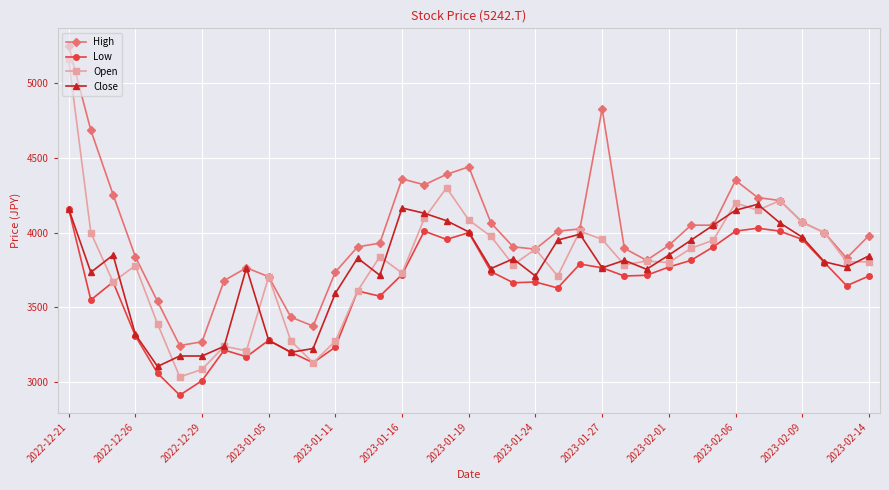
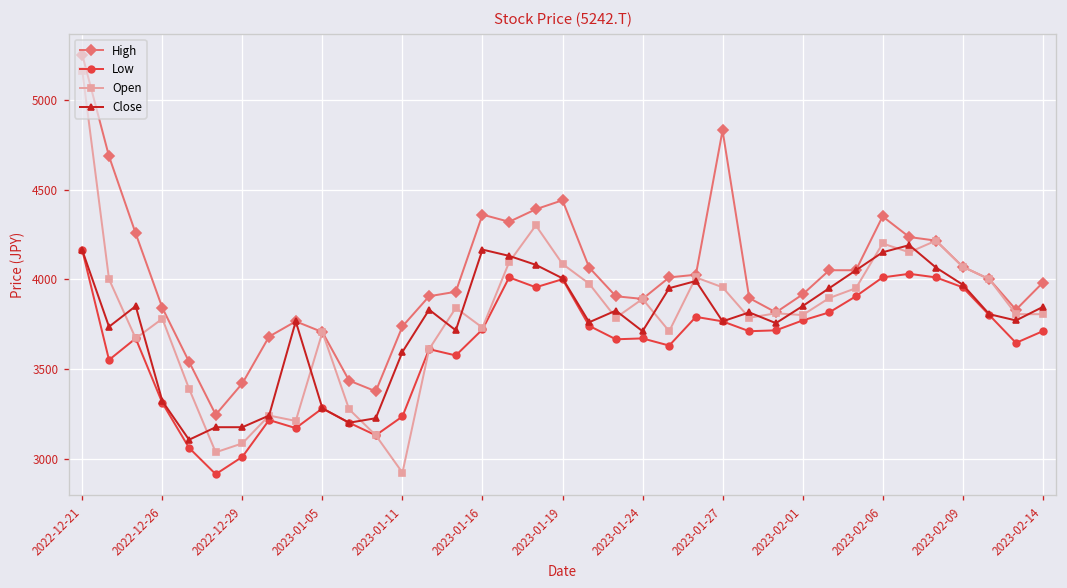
  {
    "High": {
      "2022-12-26": 3840,
-     "2022-12-29": 3270,
+     "2022-12-29": 3420,
      "2023-01-11": 3740,
      "2023-01-16": 4360,
      "2023-01-19": 4440,
      "2023-01-27": 4830,
      "2023-02-01": 3920,
      "2023-02-06": 4350,
      "2023-02-14": 3980
    },
    "Open": {
      "2022-12-26": 3780,
      "2022-12-29": 3090,
-     "2023-01-11": 3280,
+     "2023-01-11": 2920,
      "2023-01-19": 4090,
      "2023-01-27": 3960,
      "2023-02-01": 3800,
      "2023-02-06": 4200,
      "2023-02-14": 3810
    }
  }
